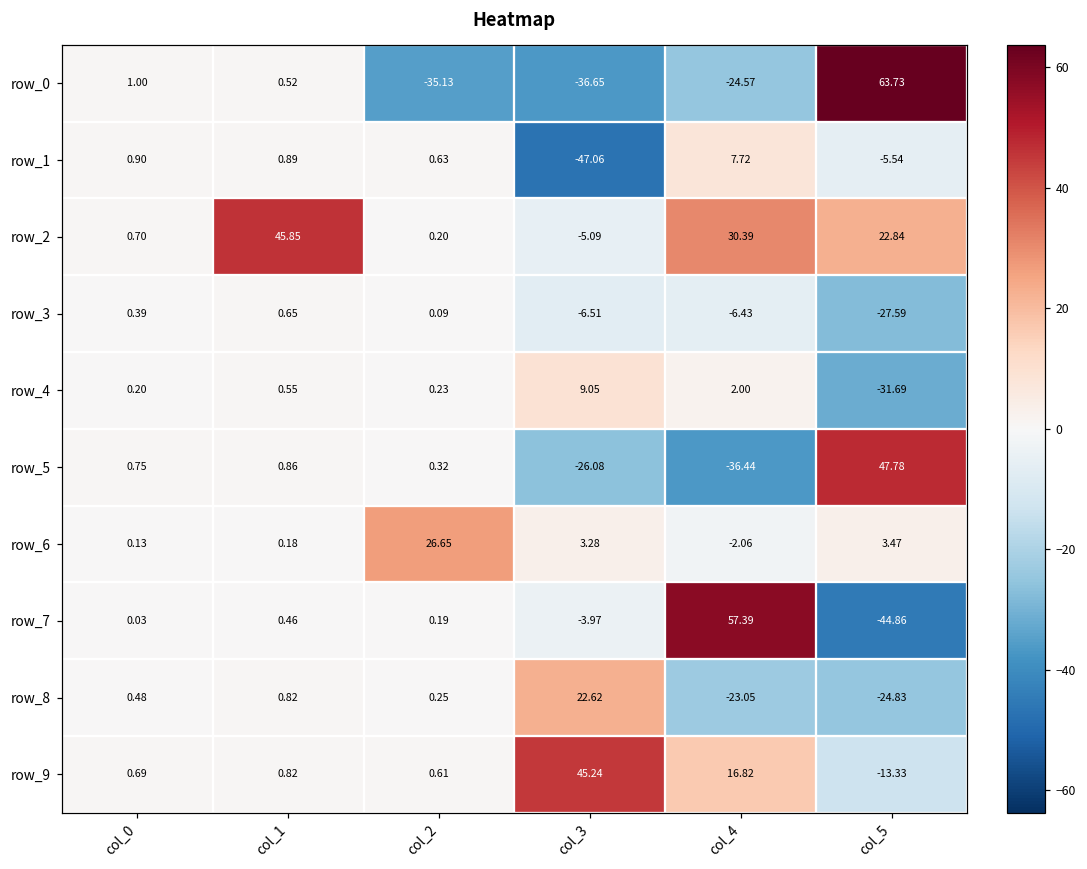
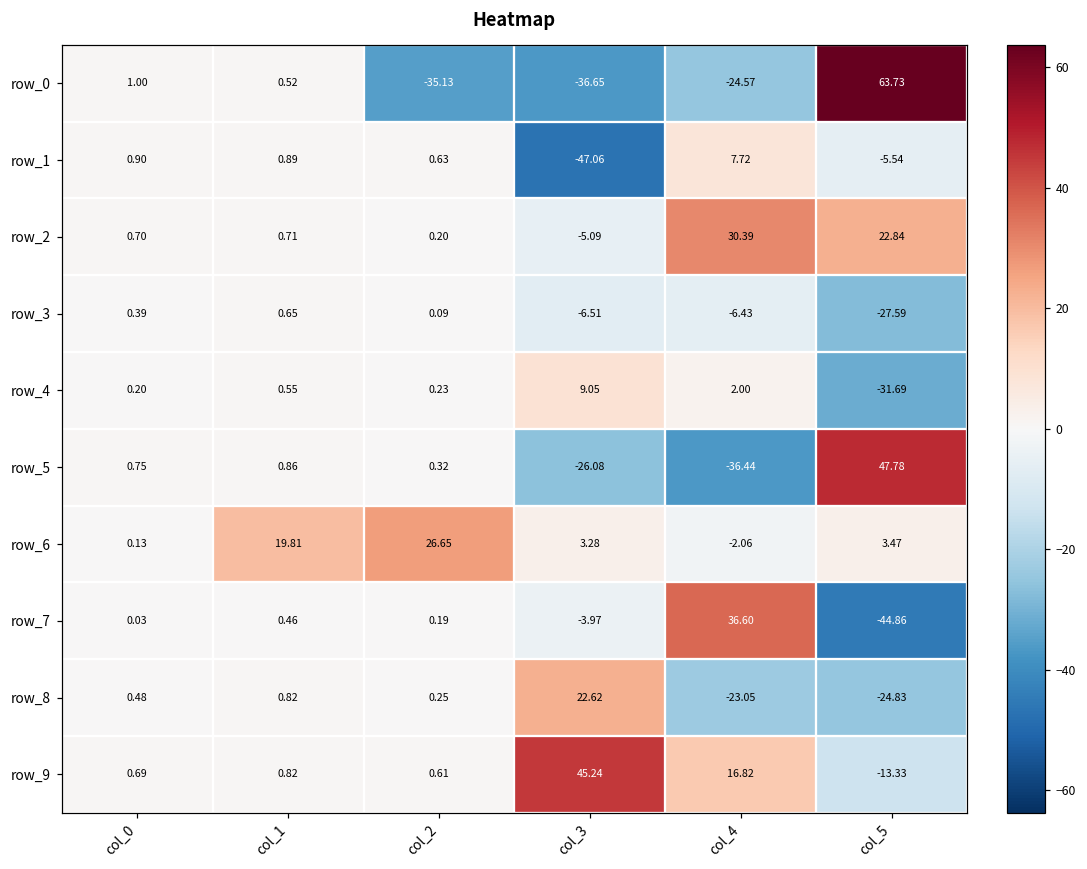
  {
    "row_0": {
      "col_0": 1.00,
      "col_1": 0.52,
      "col_2": -35.13,
      "col_3": -36.65,
      "col_4": -24.57,
      "col_5": 63.73
    },
    "row_1": {
      "col_0": 0.90,
      "col_1": 0.89,
      "col_2": 0.63,
      "col_3": -47.06,
      "col_4": 7.72,
      "col_5": -5.54
    },
    "row_2": {
      "col_0": 0.70,
-     "col_1": 45.85,
+     "col_1": 0.71,
      "col_2": 0.20,
      "col_3": -5.09,
      "col_4": 30.39,
      "col_5": 22.84
    },
    "row_3": {
      "col_0": 0.39,
      "col_1": 0.65,
      "col_2": 0.09,
      "col_3": -6.51,
      "col_4": -6.43,
      "col_5": -27.59
    },
    "row_4": {
      "col_0": 0.20,
      "col_1": 0.55,
      "col_2": 0.23,
      "col_3": 9.05,
      "col_4": 2.00,
      "col_5": -31.69
    },
    "row_5": {
      "col_0": 0.75,
      "col_1": 0.86,
      "col_2": 0.32,
      "col_3": -26.08,
      "col_4": -36.44,
      "col_5": 47.78
    },
    "row_6": {
      "col_0": 0.13,
-     "col_1": 0.18,
+     "col_1": 19.81,
      "col_2": 26.65,
      "col_3": 3.28,
      "col_4": -2.06,
      "col_5": 3.47
    },
    "row_7": {
      "col_0": 0.03,
      "col_1": 0.46,
      "col_2": 0.19,
      "col_3": -3.97,
-     "col_4": 57.39,
+     "col_4": 36.60,
      "col_5": -44.86
    },
    "row_8": {
      "col_0": 0.48,
      "col_1": 0.82,
      "col_2": 0.25,
      "col_3": 22.62,
      "col_4": -23.05,
      "col_5": -24.83
    },
    "row_9": {
      "col_0": 0.69,
      "col_1": 0.82,
      "col_2": 0.61,
      "col_3": 45.24,
      "col_4": 16.82,
      "col_5": -13.33
    }
  }
